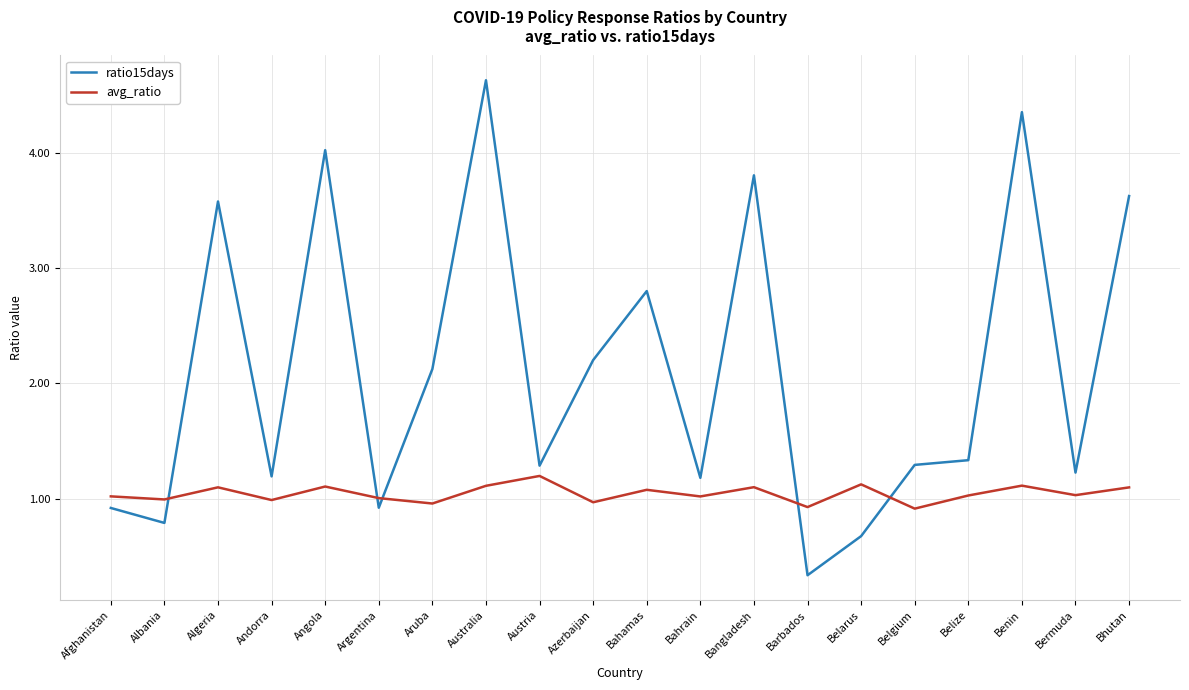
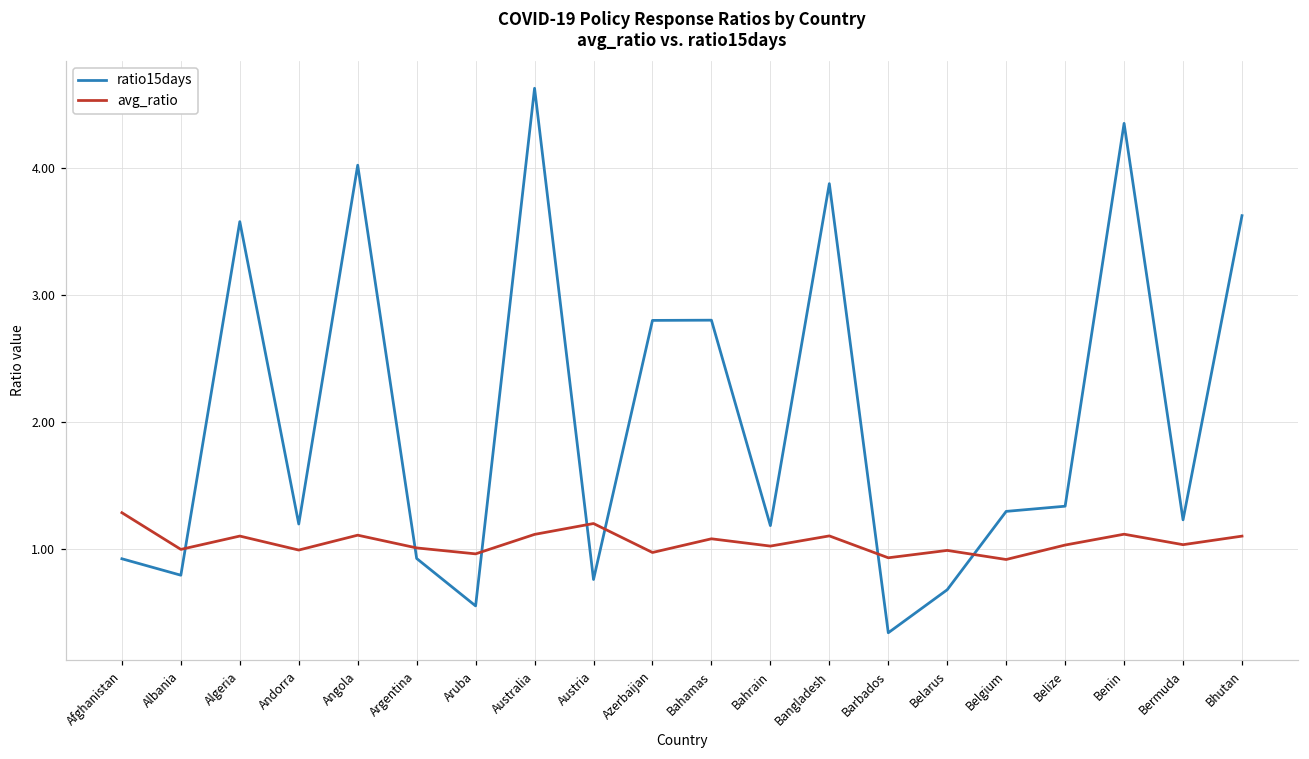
  {
    "ratio15days": {
      "Afghanistan": 0.92,
      "Albania": 0.79,
      "Algeria": 3.58,
      "Andorra": 1.19,
      "Angola": 4.02,
      "Argentina": 0.92,
-     "Aruba": 2.12,
+     "Aruba": 0.55,
      "Australia": 4.63,
-     "Austria": 1.29,
-     "Azerbaijan": 2.20,
+     "Austria": 0.76,
+     "Azerbaijan": 2.80,
      "Bahamas": 2.80,
      "Bahrain": 1.18,
-     "Bangladesh": 3.80,
+     "Bangladesh": 3.88,
      "Barbados": 0.34,
      "Belarus": 0.68,
      "Belgium": 1.29,
      "Belize": 1.33,
      "Benin": 4.35,
      "Bermuda": 1.23,
      "Bhutan": 3.62
    },
    "avg_ratio": {
-     "Afghanistan": 1.02,
+     "Afghanistan": 1.28,
      "Albania": 0.99,
      "Algeria": 1.10,
      "Andorra": 0.99,
      "Angola": 1.11,
      "Argentina": 1.01,
      "Aruba": 0.96,
      "Australia": 1.11,
      "Austria": 1.20,
      "Azerbaijan": 0.97,
      "Bahamas": 1.08,
      "Bahrain": 1.02,
      "Bangladesh": 1.10,
      "Barbados": 0.93,
-     "Belarus": 1.13,
+     "Belarus": 0.99,
      "Belgium": 0.91,
      "Belize": 1.03,
      "Benin": 1.11,
      "Bermuda": 1.03,
      "Bhutan": 1.10
    }
  }
